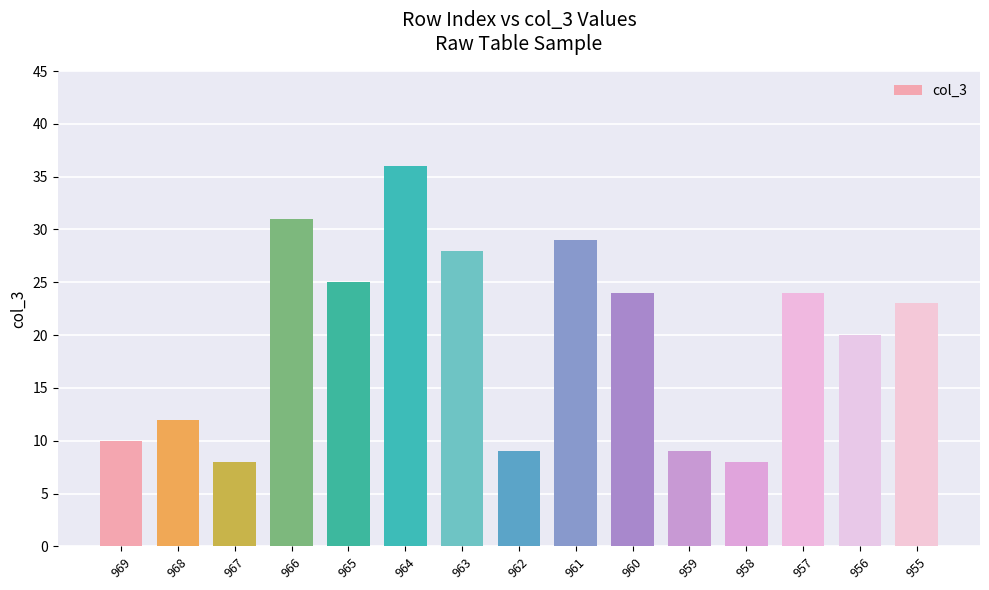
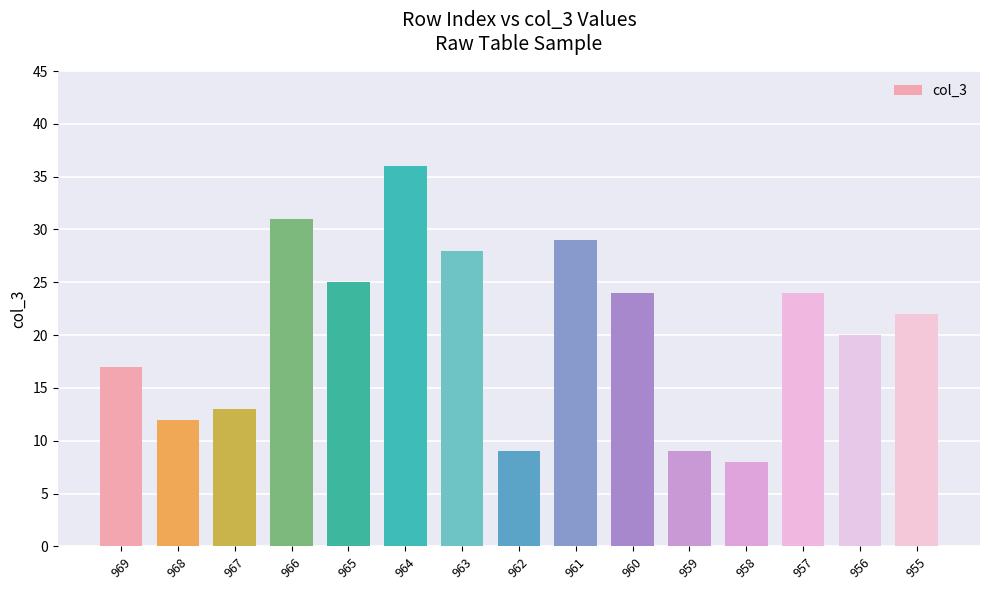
  {
-   "969": 10,
+   "969": 17,
    "968": 12,
-   "967": 8,
+   "967": 13,
    "966": 31,
    "965": 25,
    "964": 36,
    "963": 28,
    "962": 9,
    "961": 29,
    "960": 24,
    "959": 9,
    "958": 8,
    "957": 24,
    "956": 20,
-   "955": 23
+   "955": 22
  }
